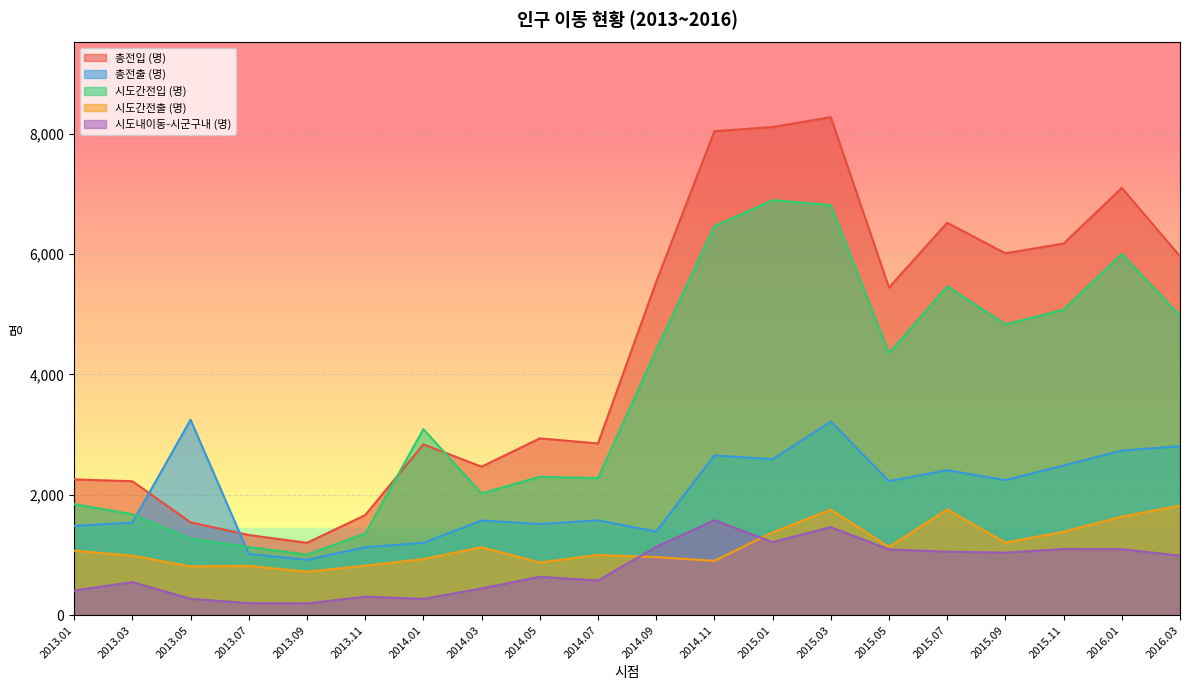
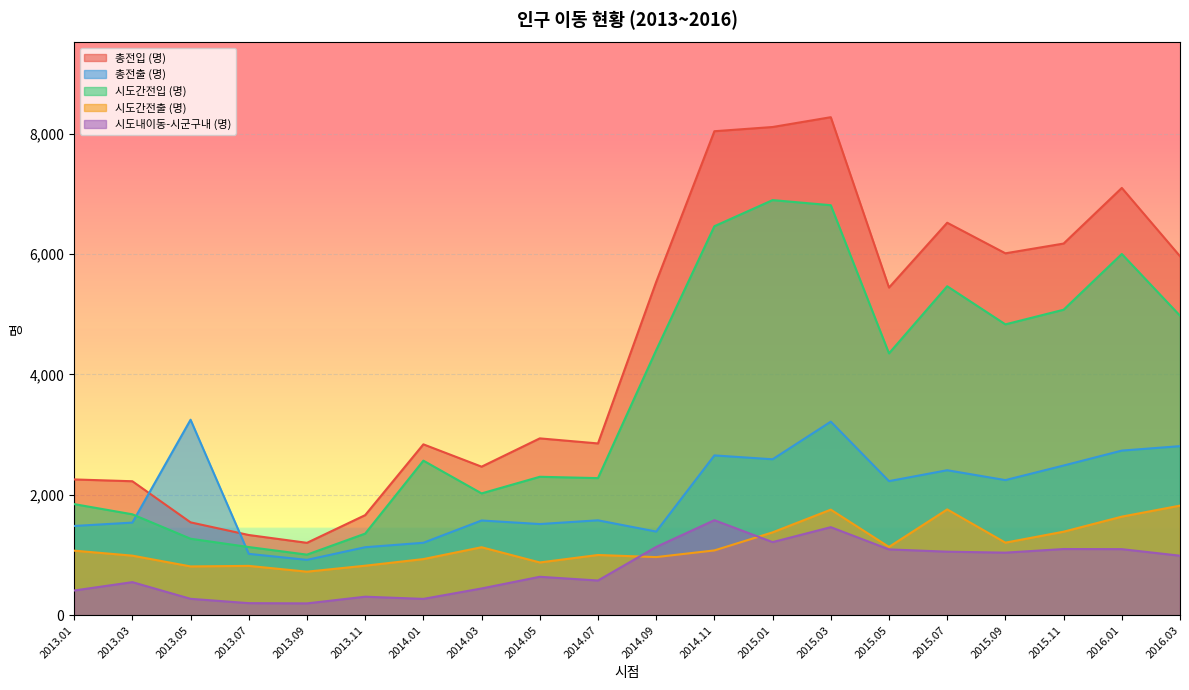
  {
    "총전입 (명)": {
      "2013.01": "2,300",
      "2013.03": "2,200",
      "2013.05": "1,500",
      "2013.07": "1,300",
      "2013.09": "1,200",
      "2013.11": "1,700",
      "2014.01": "2,800",
      "2014.03": "2,500",
      "2014.05": "2,900",
      "2014.07": "2,900",
      "2014.09": "5,500",
      "2014.11": "8,000",
      "2015.01": "8,100",
      "2015.03": "8,300",
      "2015.05": "5,400",
      "2015.07": "6,500",
      "2015.09": "6,000",
      "2015.11": "6,200",
      "2016.01": "7,100",
      "2016.03": "6,000"
    },
    "총전출 (명)": {
      "2013.01": "1,500",
      "2013.03": "1,500",
      "2013.05": "3,200",
      "2013.07": "1,000",
      "2013.09": "900",
      "2013.11": "1,100",
      "2014.01": "1,200",
      "2014.03": "1,600",
      "2014.05": "1,500",
      "2014.07": "1,600",
      "2014.09": "1,400",
      "2014.11": "2,700",
      "2015.01": "2,600",
      "2015.03": "3,200",
      "2015.05": "2,200",
      "2015.07": "2,400",
      "2015.09": "2,200",
      "2015.11": "2,500",
      "2016.01": "2,700",
      "2016.03": "2,800"
    },
    "시도간전입 (명)": {
      "2013.01": "1,800",
      "2013.03": "1,700",
      "2013.05": "1,300",
      "2013.07": "1,100",
      "2013.09": "1,000",
      "2013.11": "1,400",
-     "2014.01": "3,100",
+     "2014.01": "2,600",
      "2014.03": "2,000",
      "2014.05": "2,300",
      "2014.07": "2,300",
      "2014.09": "4,400",
      "2014.11": "6,500",
      "2015.01": "6,900",
      "2015.03": "6,800",
      "2015.05": "4,300",
      "2015.07": "5,500",
      "2015.09": "4,800",
      "2015.11": "5,100",
      "2016.01": "6,000",
      "2016.03": "5,000"
    },
    "시도간전출 (명)": {
      "2013.01": "1,100",
      "2013.03": "1,000",
      "2013.05": "800",
      "2013.07": "800",
      "2013.09": "700",
      "2013.11": "800",
      "2014.01": "900",
      "2014.03": "1,100",
      "2014.05": "900",
      "2014.07": "1,000",
      "2014.09": "1,000",
-     "2014.11": "900",
+     "2014.11": "1,100",
      "2015.01": "1,400",
      "2015.03": "1,800",
      "2015.07": "1,800",
      "2015.09": "1,200",
      "2015.11": "1,400",
      "2016.01": "1,600",
      "2016.03": "1,800"
    },
    "시도내이동-시군구내 (명)": {
      "2013.01": "400",
      "2013.03": "500",
      "2013.05": "300",
      "2013.07": "200",
      "2013.09": "200",
      "2013.11": "300",
      "2014.01": "300",
      "2014.03": "400",
      "2014.05": "600",
      "2014.07": "600",
      "2014.09": "1,100",
      "2014.11": "1,600",
      "2015.01": "1,200",
      "2015.03": "1,500",
      "2015.07": "1,100",
      "2015.09": "1,000",
      "2015.11": "1,100",
      "2016.01": "1,100",
      "2016.03": "1,000"
    }
  }
